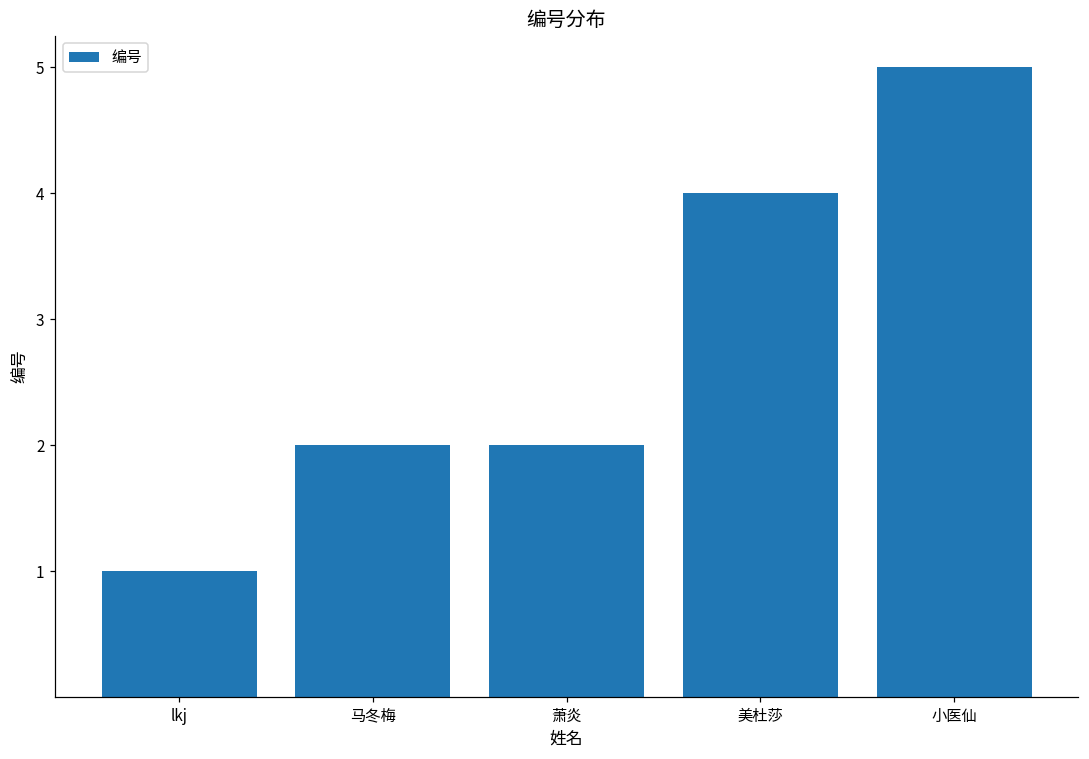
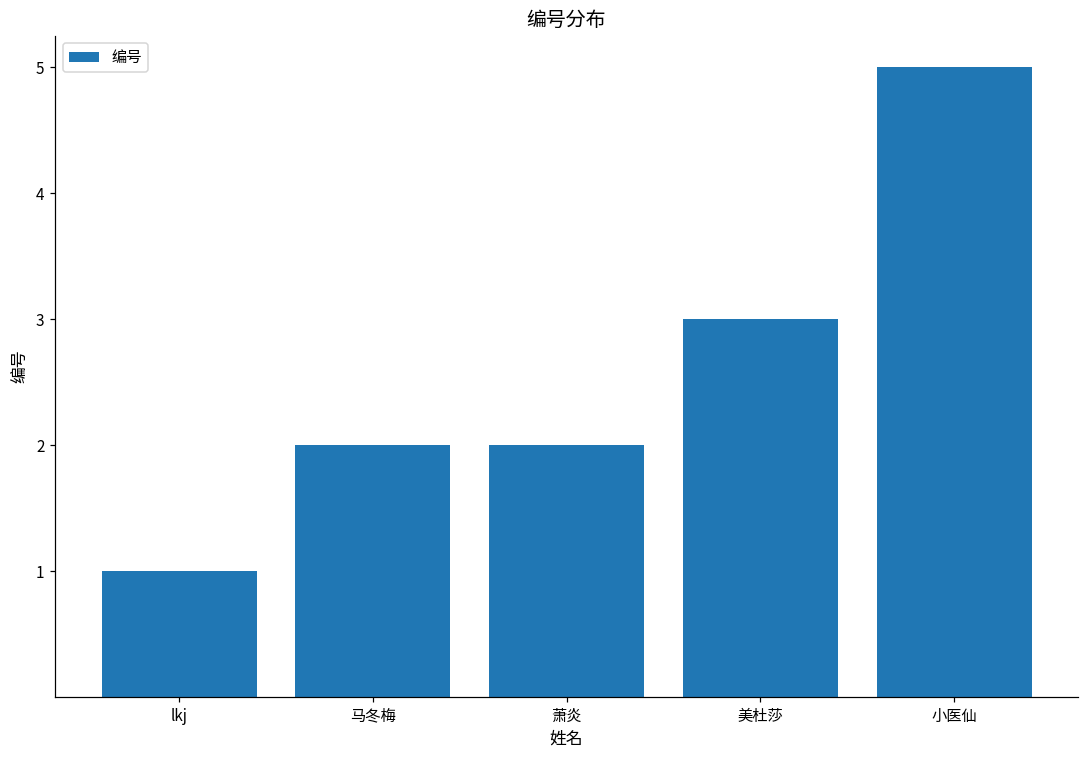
  {
    "lkj": 1,
    "马冬梅": 2,
    "萧炎": 2,
-   "美杜莎": 4,
+   "美杜莎": 3,
    "小医仙": 5
  }
